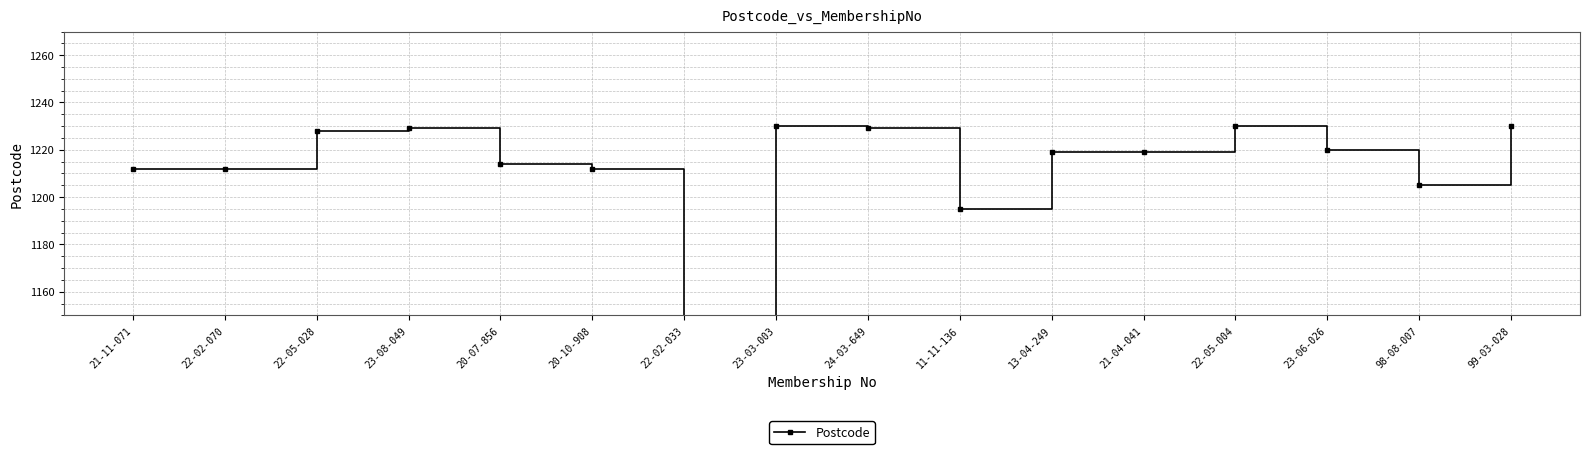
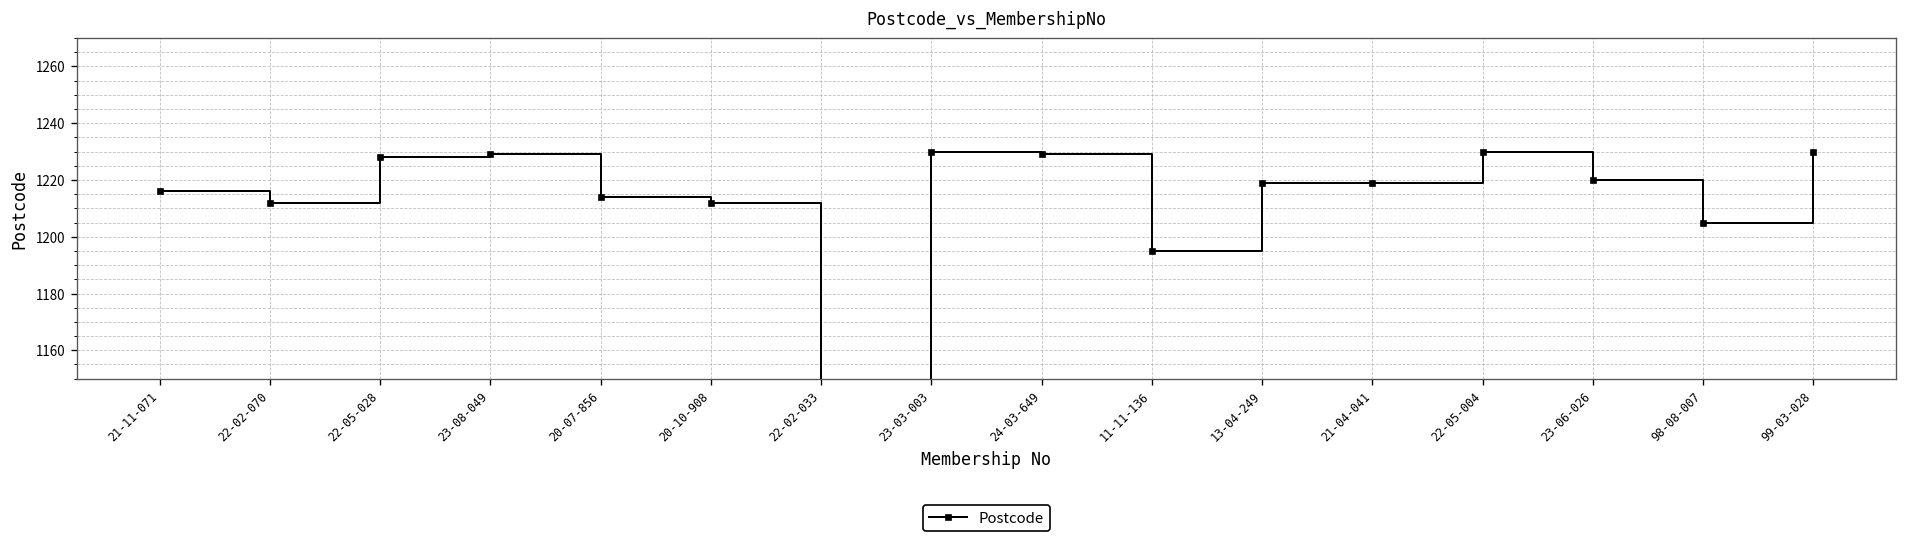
  {
-   "21-11-071": 1212,
+   "21-11-071": 1216,
    "22-02-070": 1212,
    "22-05-028": 1228,
    "23-08-049": 1229,
    "20-07-856": 1214,
    "20-10-908": 1212,
    "23-03-003": 1230,
    "24-03-649": 1229,
    "11-11-136": 1195,
    "13-04-249": 1219,
    "21-04-041": 1219,
    "22-05-004": 1230,
    "23-06-026": 1220,
    "98-08-007": 1205,
    "99-03-028": 1230
  }
